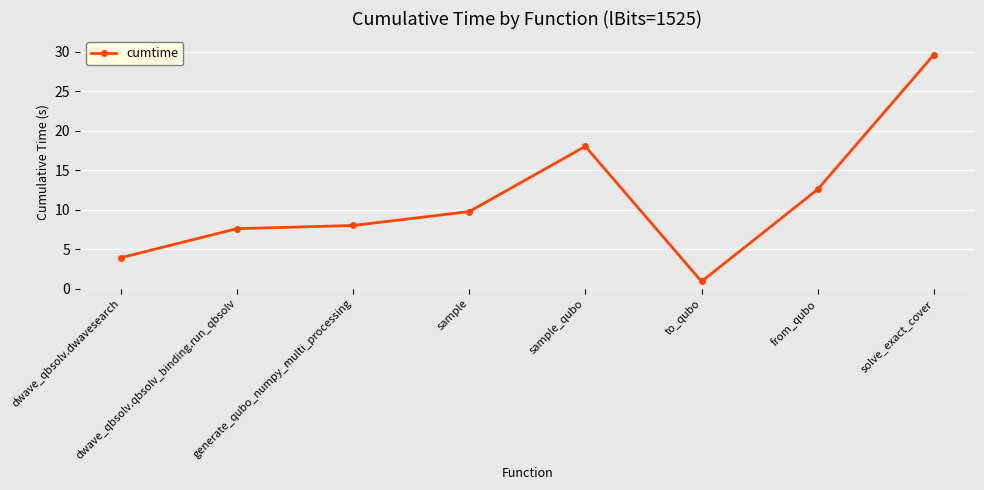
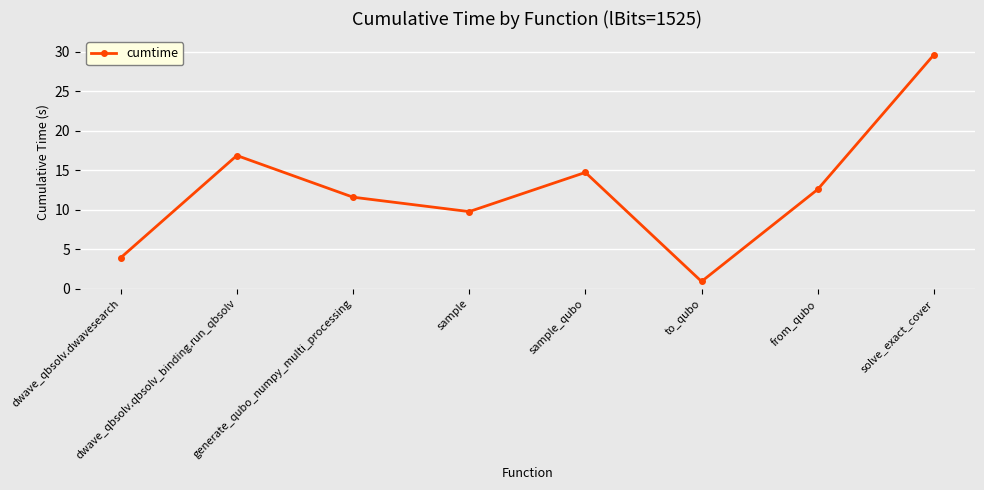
  {
    "dwave_qbsolv.dwavesearch": 4,
-   "dwave_qbsolv.qbsolv_binding.run_qbsolv": 8,
-   "generate_qubo_numpy_multi_processing": 8,
+   "dwave_qbsolv.qbsolv_binding.run_qbsolv": 17,
+   "generate_qubo_numpy_multi_processing": 12,
    "sample": 10,
-   "sample_qubo": 18,
+   "sample_qubo": 15,
    "to_qubo": 1,
    "from_qubo": 13,
    "solve_exact_cover": 30
  }
